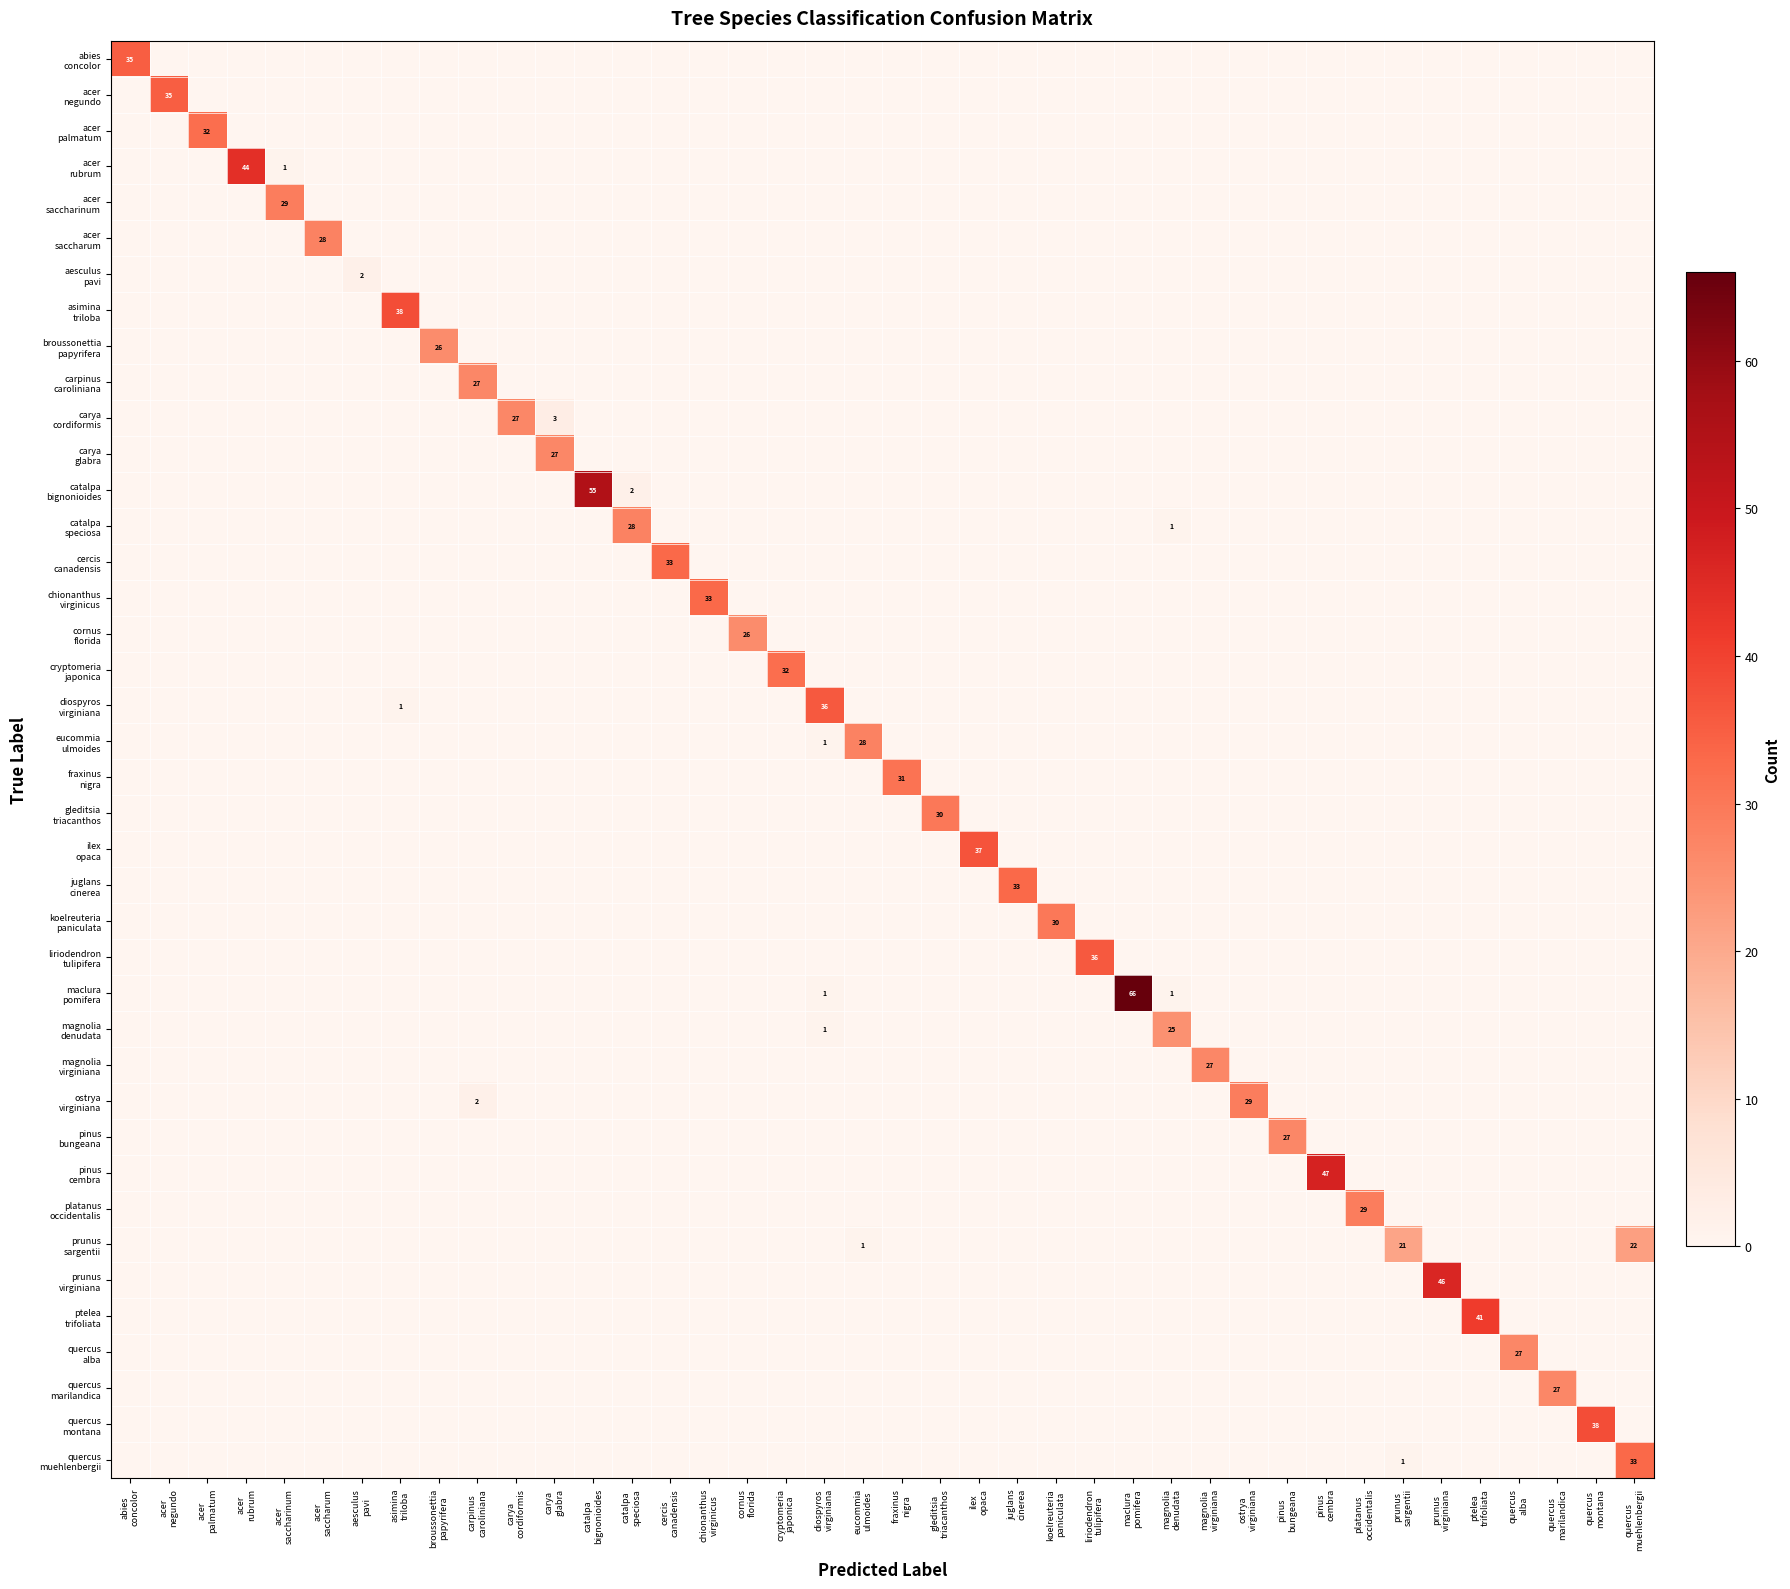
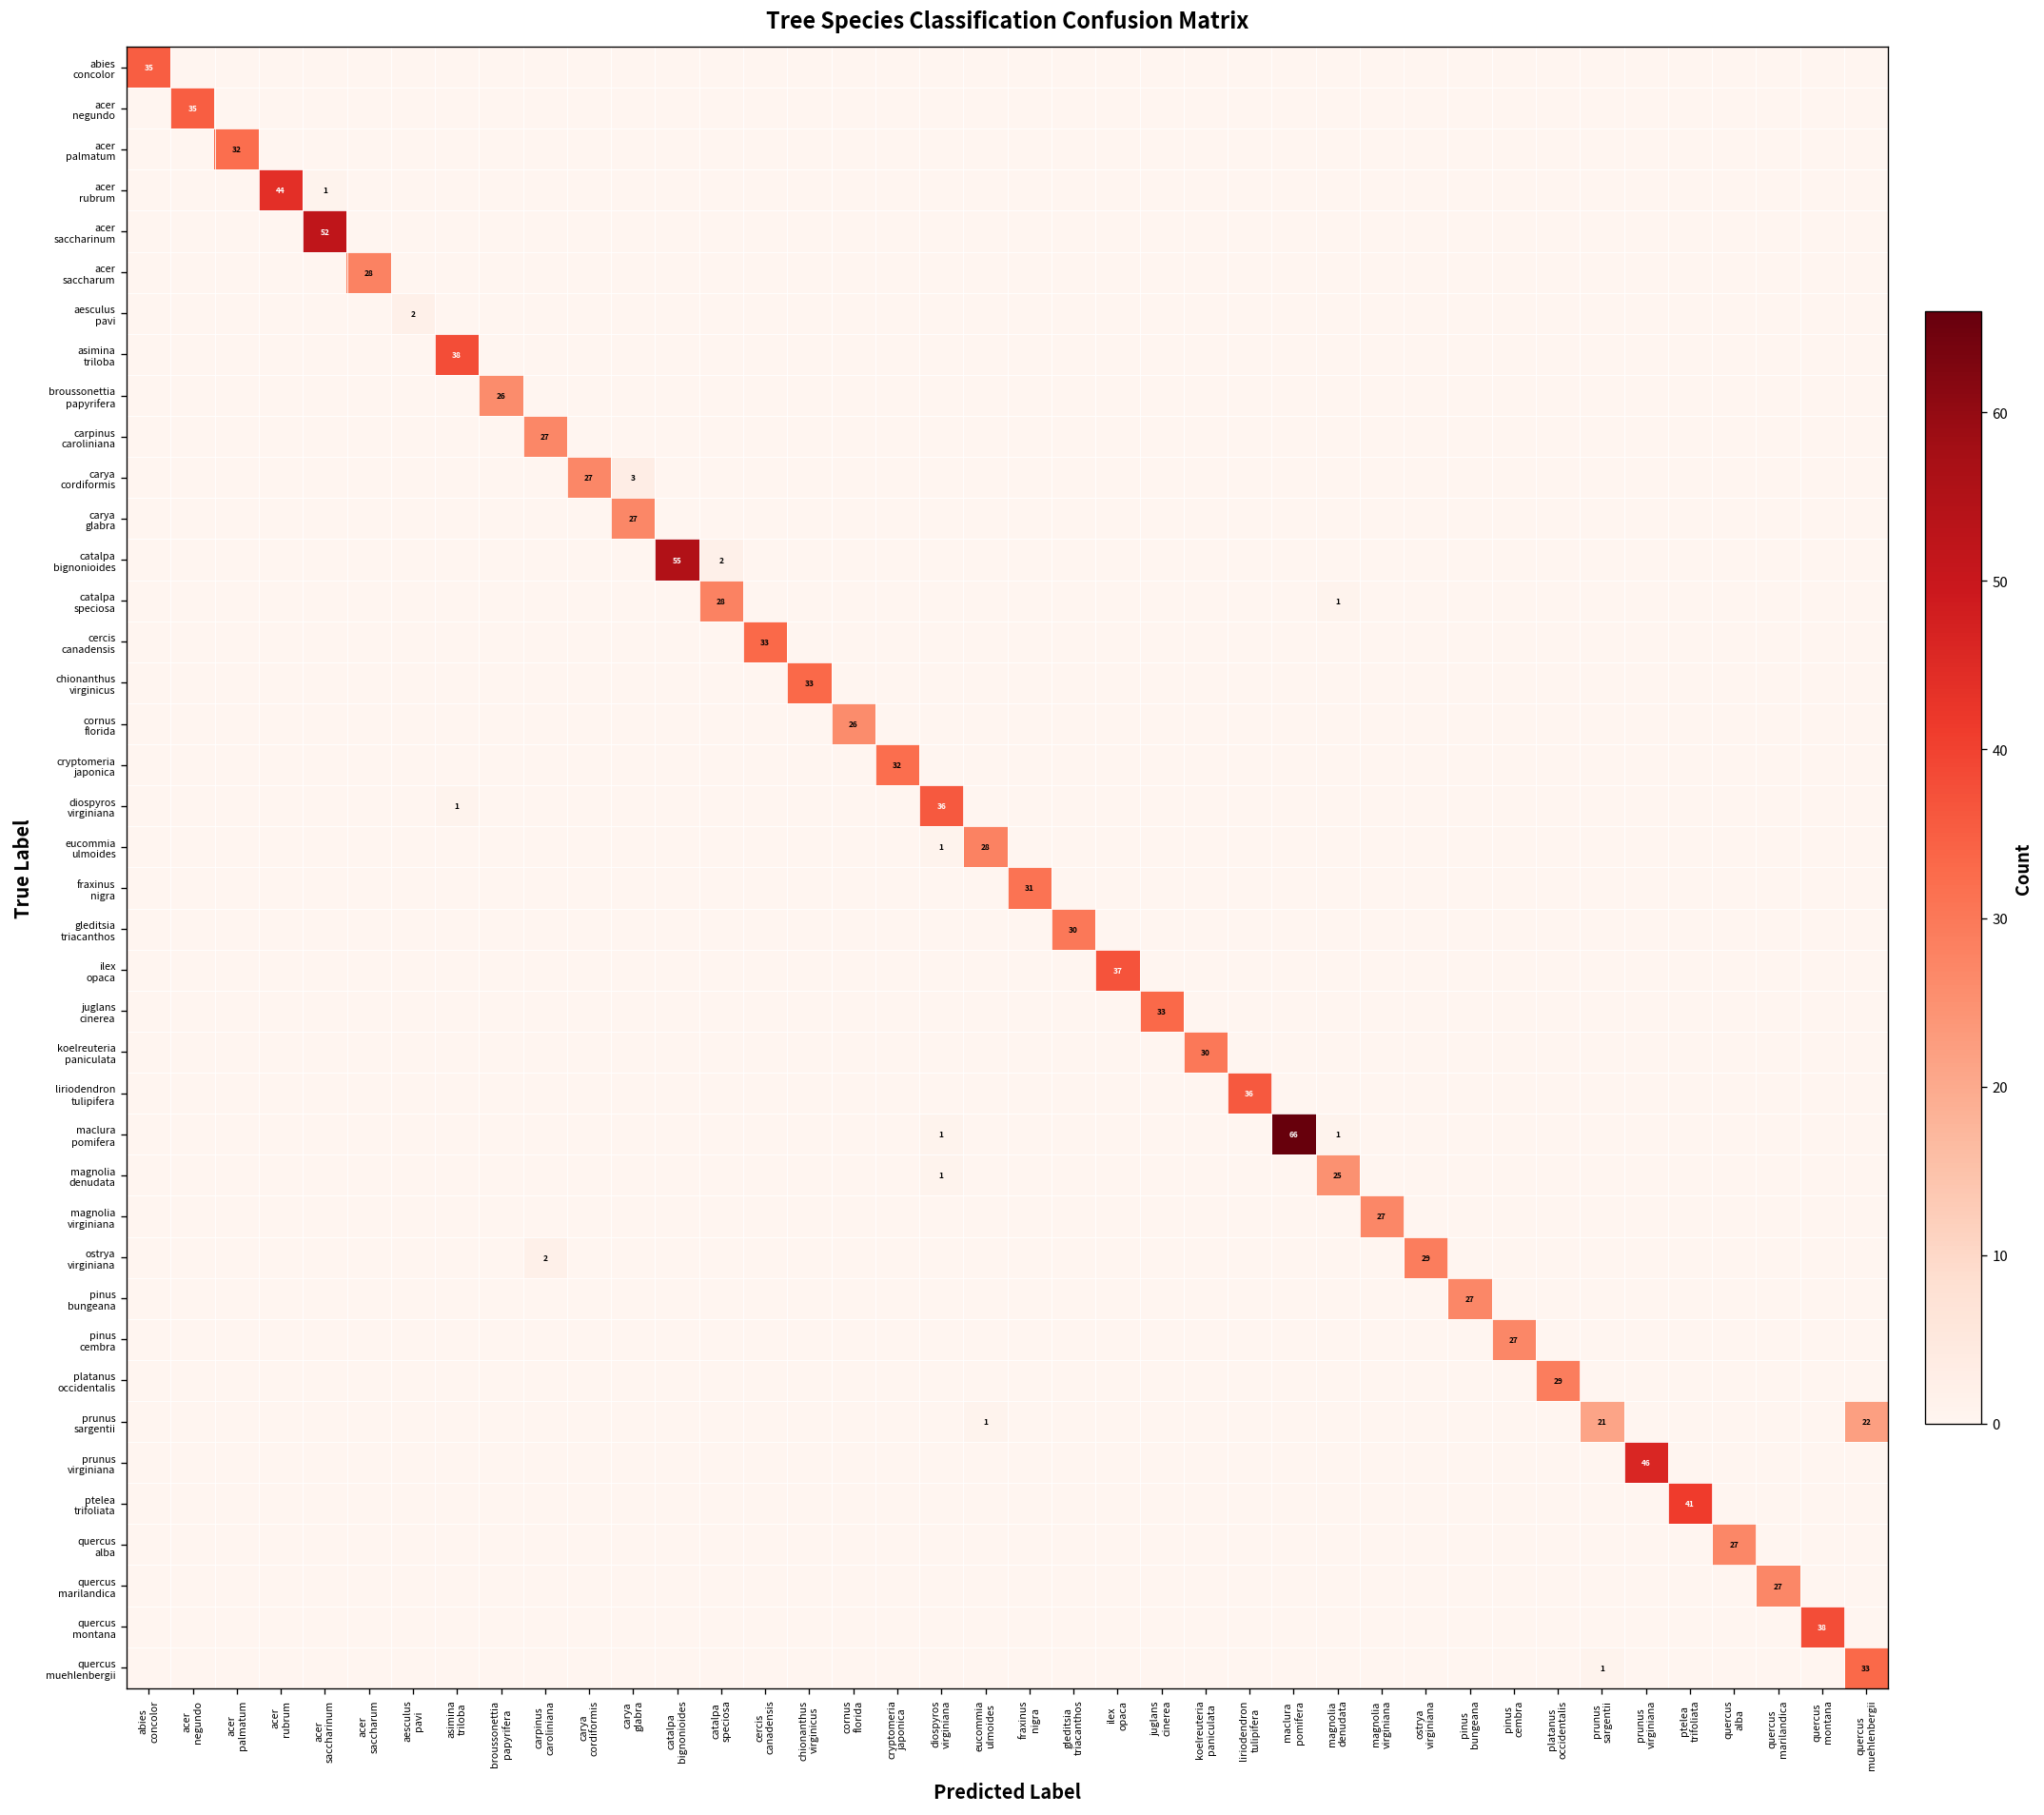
  {
    "abies concolor": {
      "abies concolor": 35
    },
    "acer negundo": {
      "acer negundo": 35
    },
    "acer palmatum": {
      "acer palmatum": 32
    },
    "acer rubrum": {
      "acer rubrum": 44,
      "acer saccharinum": 1
    },
    "acer saccharinum": {
-     "acer saccharinum": 29
+     "acer saccharinum": 52
    },
    "acer saccharum": {
      "acer saccharum": 28
    },
    "aesculus pavi": {
      "aesculus pavi": 2
    },
    "asimina triloba": {
      "asimina triloba": 38
    },
    "broussonettia papyrifera": {
      "broussonettia papyrifera": 26
    },
    "carpinus caroliniana": {
      "carpinus caroliniana": 27
    },
    "carya cordiformis": {
      "carya cordiformis": 27,
      "carya glabra": 3
    },
    "carya glabra": {
      "carya glabra": 27
    },
    "catalpa bignonioides": {
      "catalpa bignonioides": 55,
      "catalpa speciosa": 2
    },
    "catalpa speciosa": {
      "catalpa speciosa": 28,
      "magnolia denudata": 1
    },
    "cercis canadensis": {
      "cercis canadensis": 33
    },
    "chionanthus virginicus": {
      "chionanthus virginicus": 33
    },
    "cornus florida": {
      "cornus florida": 26
    },
    "cryptomeria japonica": {
      "cryptomeria japonica": 32
    },
    "diospyros virginiana": {
      "asimina triloba": 1,
      "diospyros virginiana": 36
    },
    "eucommia ulmoides": {
      "diospyros virginiana": 1,
      "eucommia ulmoides": 28
    },
    "fraxinus nigra": {
      "fraxinus nigra": 31
    },
    "gleditsia triacanthos": {
      "gleditsia triacanthos": 30
    },
    "ilex opaca": {
      "ilex opaca": 37
    },
    "juglans cinerea": {
      "juglans cinerea": 33
    },
    "koelreuteria paniculata": {
      "koelreuteria paniculata": 30
    },
    "liriodendron tulipifera": {
      "liriodendron tulipifera": 36
    },
    "maclura pomifera": {
      "diospyros virginiana": 1,
      "maclura pomifera": 66,
      "magnolia denudata": 1
    },
    "magnolia denudata": {
      "diospyros virginiana": 1,
      "magnolia denudata": 25
    },
    "magnolia virginiana": {
      "magnolia virginiana": 27
    },
    "ostrya virginiana": {
      "carpinus caroliniana": 2,
      "ostrya virginiana": 29
    },
    "pinus bungeana": {
      "pinus bungeana": 27
    },
    "pinus cembra": {
-     "pinus cembra": 47
+     "pinus cembra": 27
    },
    "platanus occidentalis": {
      "platanus occidentalis": 29
    },
    "prunus sargentii": {
      "eucommia ulmoides": 1,
      "prunus sargentii": 21,
      "quercus muehlenbergii": 22
    },
    "prunus virginiana": {
      "prunus virginiana": 46
    },
    "ptelea trifoliata": {
      "ptelea trifoliata": 41
    },
    "quercus alba": {
      "quercus alba": 27
    },
    "quercus marilandica": {
      "quercus marilandica": 27
    },
    "quercus montana": {
      "quercus montana": 38
    },
    "quercus muehlenbergii": {
      "prunus sargentii": 1,
      "quercus muehlenbergii": 33
    }
  }
